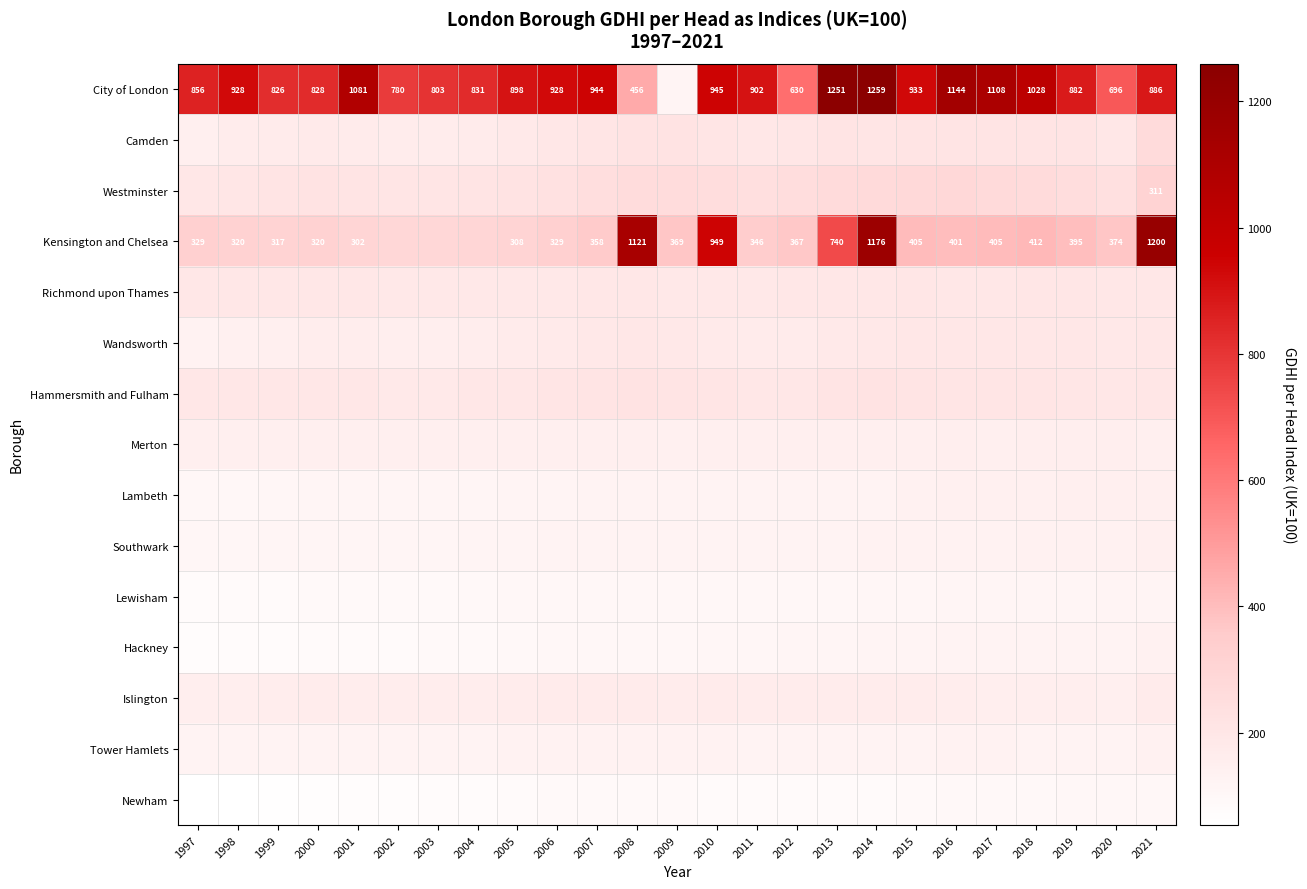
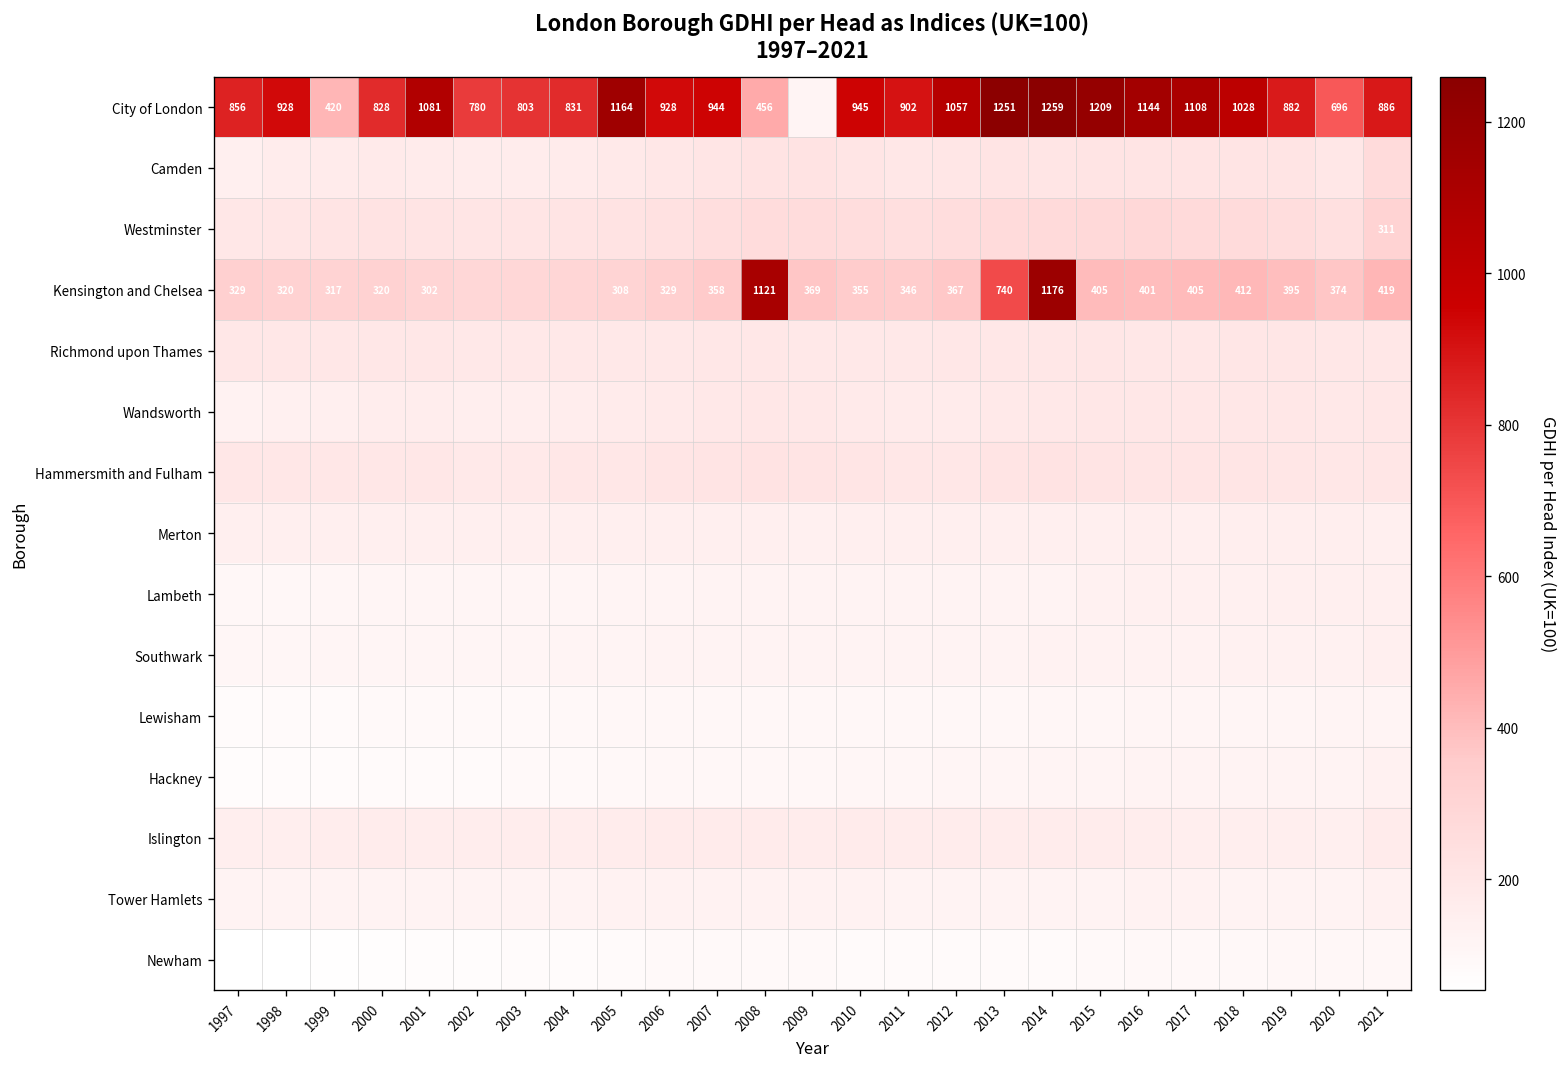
  {
    "City of London": {
      "1997": 856,
      "1998": 928,
-     "1999": 826,
+     "1999": 420,
      "2000": 828,
      "2001": 1081,
      "2002": 780,
      "2003": 803,
      "2004": 831,
-     "2005": 898,
+     "2005": 1164,
      "2006": 928,
      "2007": 944,
      "2008": 456,
      "2010": 945,
      "2011": 902,
-     "2012": 630,
+     "2012": 1057,
      "2013": 1251,
      "2014": 1259,
-     "2015": 933,
+     "2015": 1209,
      "2016": 1144,
      "2017": 1108,
      "2018": 1028,
      "2019": 882,
      "2020": 696,
      "2021": 886
    },
    "Kensington and Chelsea": {
      "2007": 358,
      "2008": 1121,
      "2009": 369,
-     "2010": 949,
+     "2010": 355,
      "2011": 346,
      "2012": 367,
      "2013": 740,
      "2014": 1176,
      "2015": 405,
      "2016": 401,
      "2017": 405,
      "2018": 412,
      "2019": 395,
      "2020": 374,
-     "2021": 1200
+     "2021": 419
    }
  }
